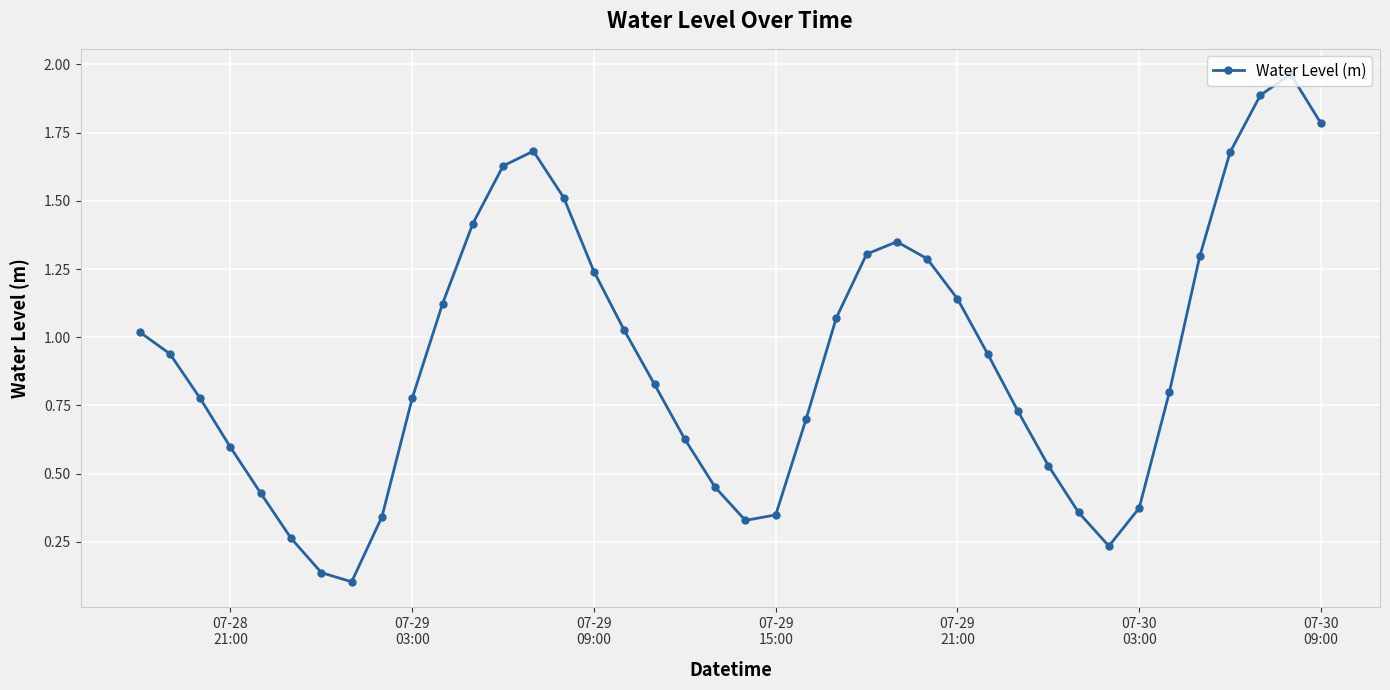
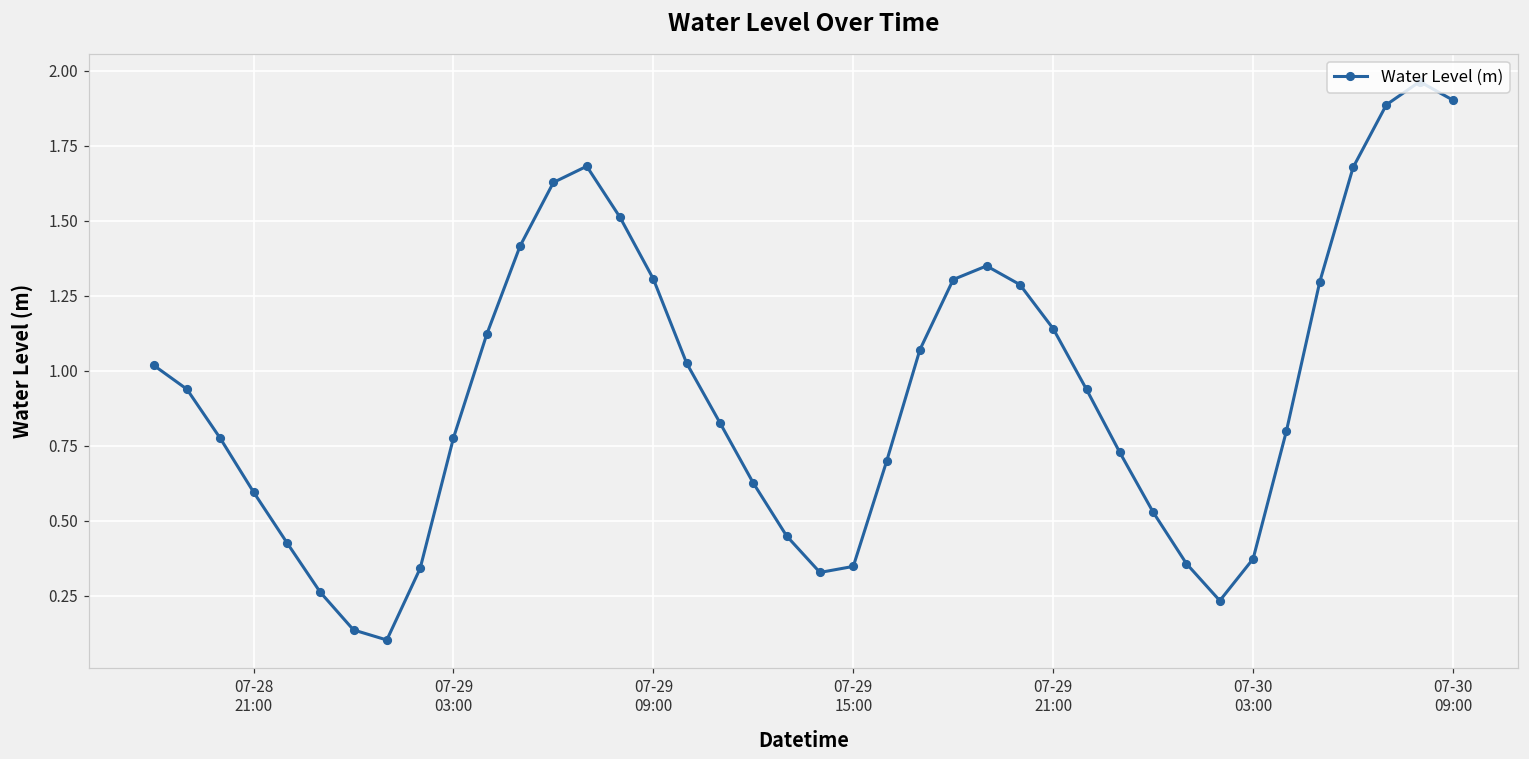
  {
    "07-28 21:00": 0.60,
    "07-29 03:00": 0.78,
-   "07-29 09:00": 1.24,
+   "07-29 09:00": 1.31,
    "07-29 15:00": 0.35,
    "07-29 21:00": 1.14,
    "07-30 03:00": 0.37,
-   "07-30 09:00": 1.78
+   "07-30 09:00": 1.90
  }
